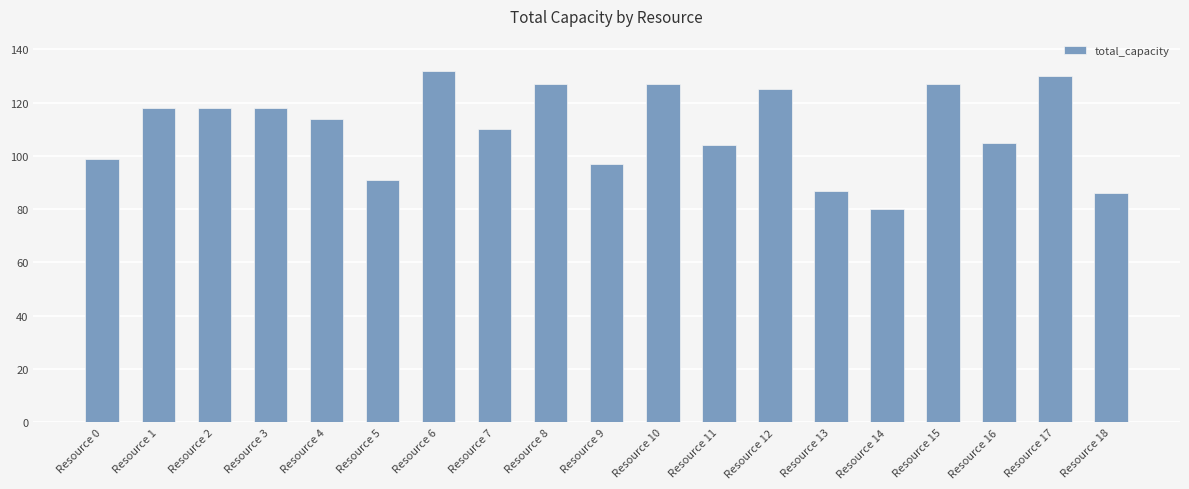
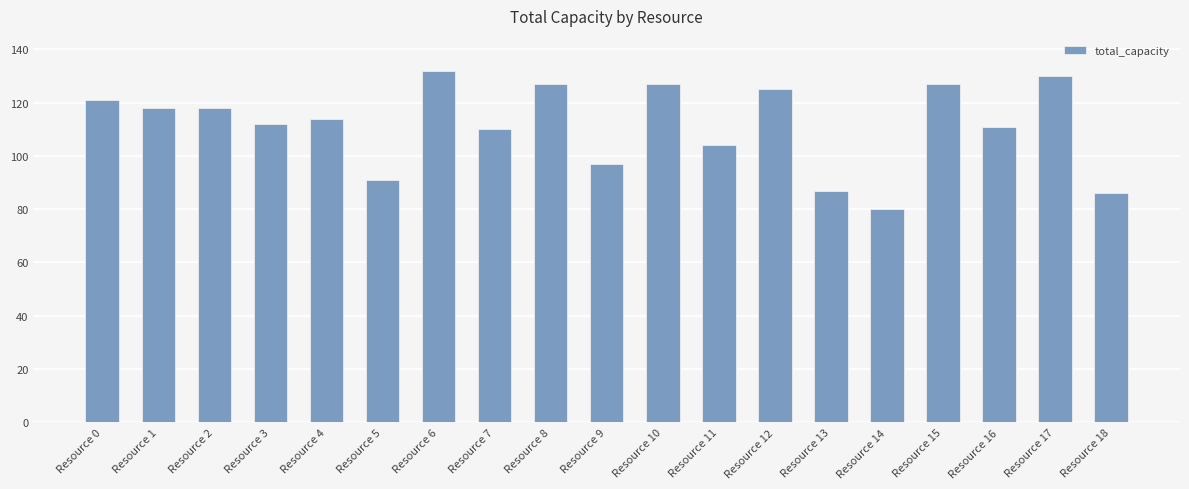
  {
-   "Resource 0": 99,
+   "Resource 0": 121,
    "Resource 1": 118,
    "Resource 2": 118,
-   "Resource 3": 118,
+   "Resource 3": 112,
    "Resource 4": 114,
    "Resource 5": 91,
    "Resource 6": 132,
    "Resource 7": 110,
    "Resource 8": 127,
    "Resource 9": 97,
    "Resource 10": 127,
    "Resource 11": 104,
    "Resource 12": 125,
    "Resource 13": 87,
    "Resource 14": 80,
    "Resource 15": 127,
-   "Resource 16": 105,
+   "Resource 16": 111,
    "Resource 17": 130,
    "Resource 18": 86
  }
